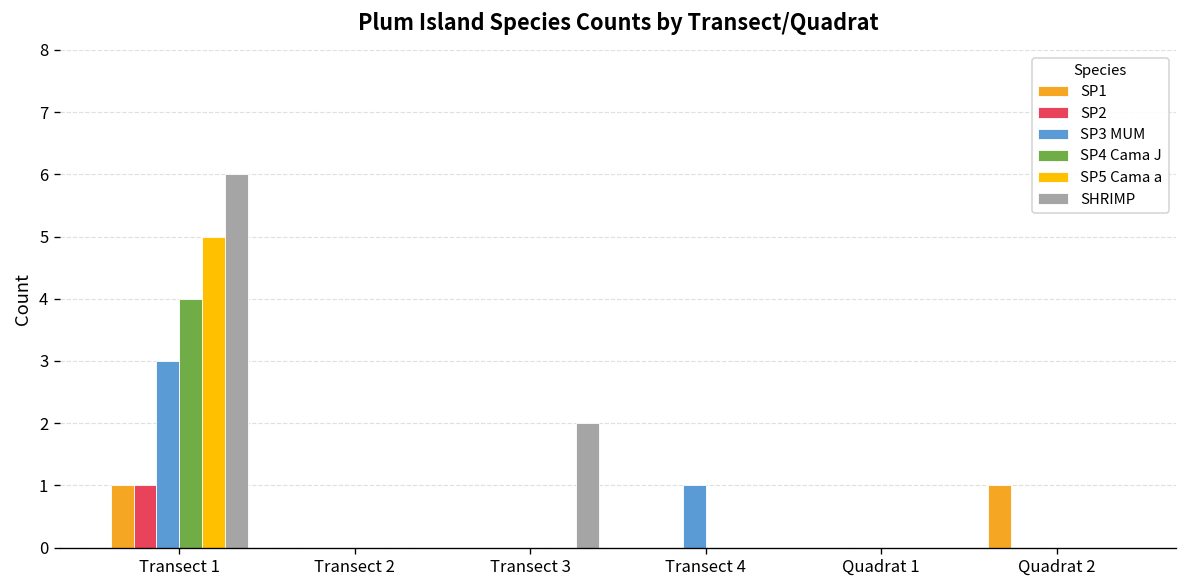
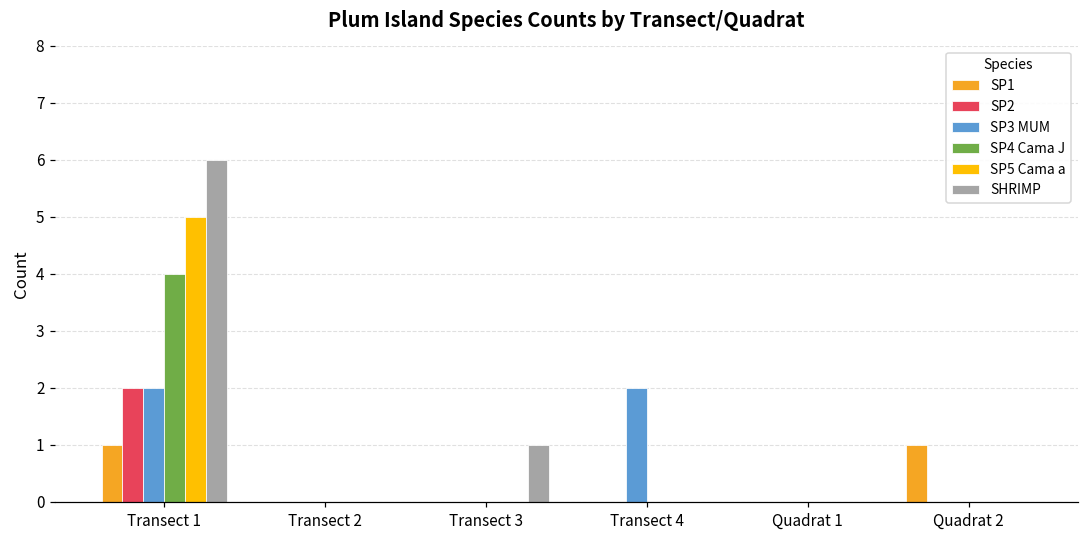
  {
    "SP2": {
-     "Transect 1": 1,
+     "Transect 1": 2,
      "Transect 2": 0,
      "Transect 3": 0,
      "Transect 4": 0,
      "Quadrat 1": 0,
      "Quadrat 2": 0
    },
    "SP3 MUM": {
-     "Transect 1": 3,
+     "Transect 1": 2,
      "Transect 2": 0,
      "Transect 3": 0,
-     "Transect 4": 1,
+     "Transect 4": 2,
      "Quadrat 1": 0,
      "Quadrat 2": 0
    },
    "SP4 Cama J": {
      "Transect 1": 4,
      "Transect 2": 0,
      "Transect 3": 0,
      "Transect 4": 0,
      "Quadrat 1": 0,
      "Quadrat 2": 0
    },
    "SHRIMP": {
      "Transect 1": 6,
      "Transect 2": 0,
-     "Transect 3": 2,
+     "Transect 3": 1,
      "Transect 4": 0,
      "Quadrat 1": 0,
      "Quadrat 2": 0
    }
  }
